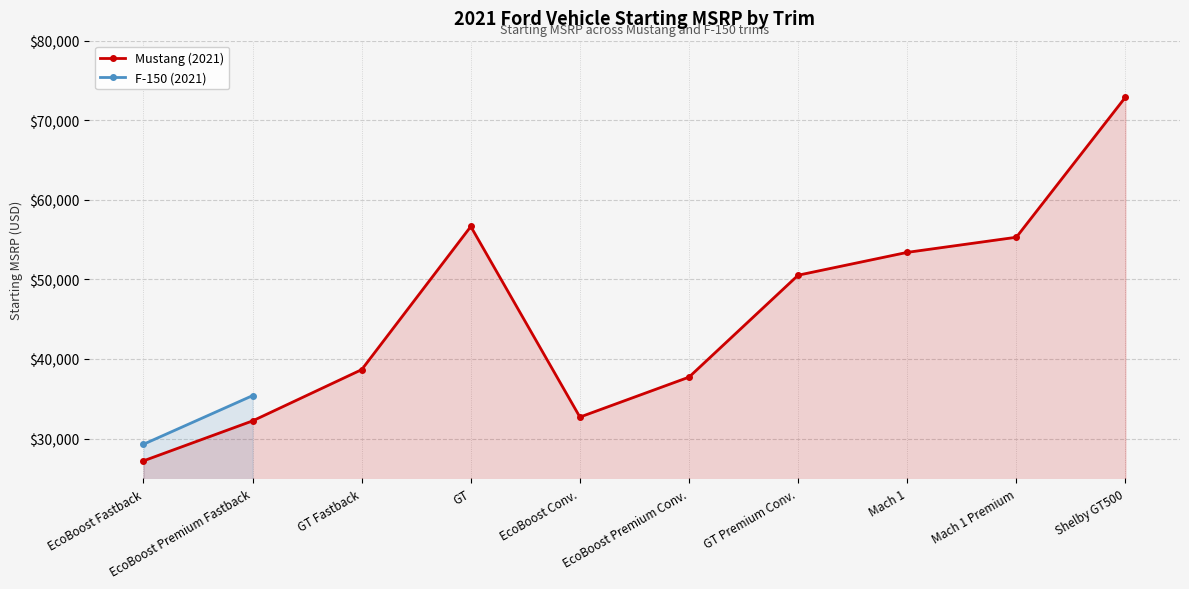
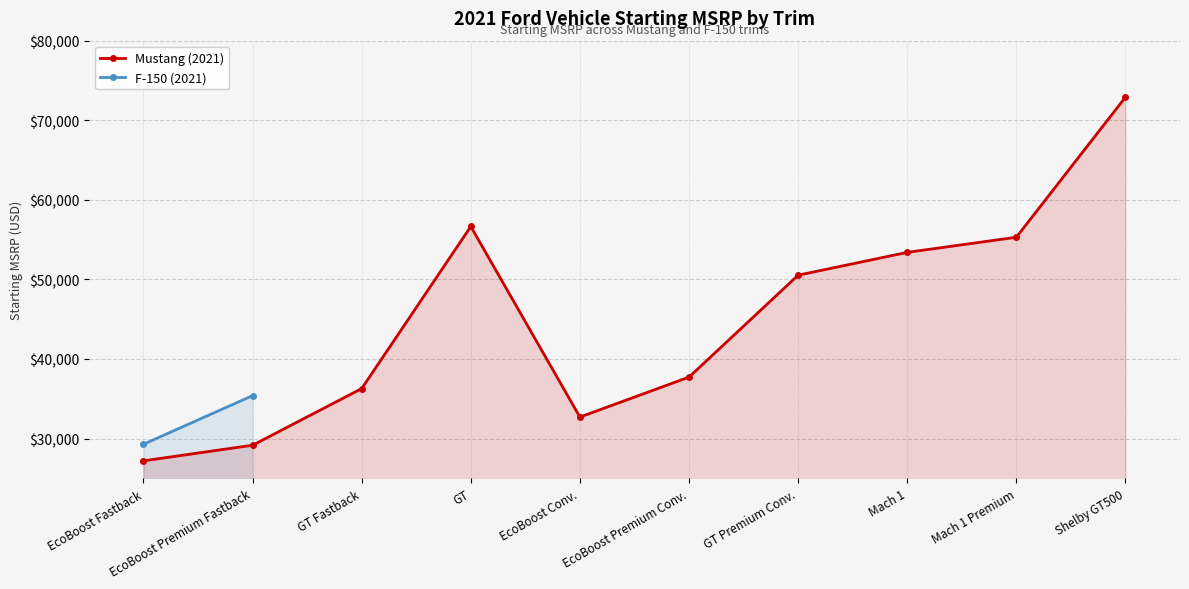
  {
    "Mustang (2021)": {
      "EcoBoost Fastback": "$27,000",
-     "EcoBoost Premium Fastback": "$32,000",
-     "GT Fastback": "$39,000",
+     "EcoBoost Premium Fastback": "$29,000",
+     "GT Fastback": "$36,000",
      "GT": "$57,000",
      "EcoBoost Conv.": "$33,000",
      "EcoBoost Premium Conv.": "$38,000",
      "GT Premium Conv.": "$51,000",
      "Mach 1": "$53,000",
      "Mach 1 Premium": "$55,000",
      "Shelby GT500": "$73,000"
    },
    "F-150 (2021)": {
      "EcoBoost Fastback": "$29,000",
      "EcoBoost Premium Fastback": "$35,000"
    }
  }
